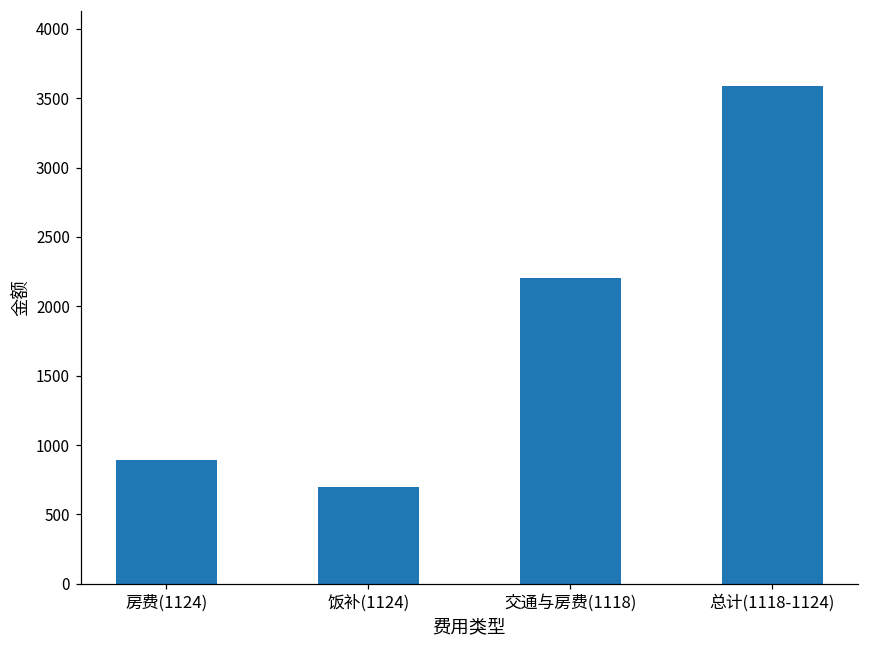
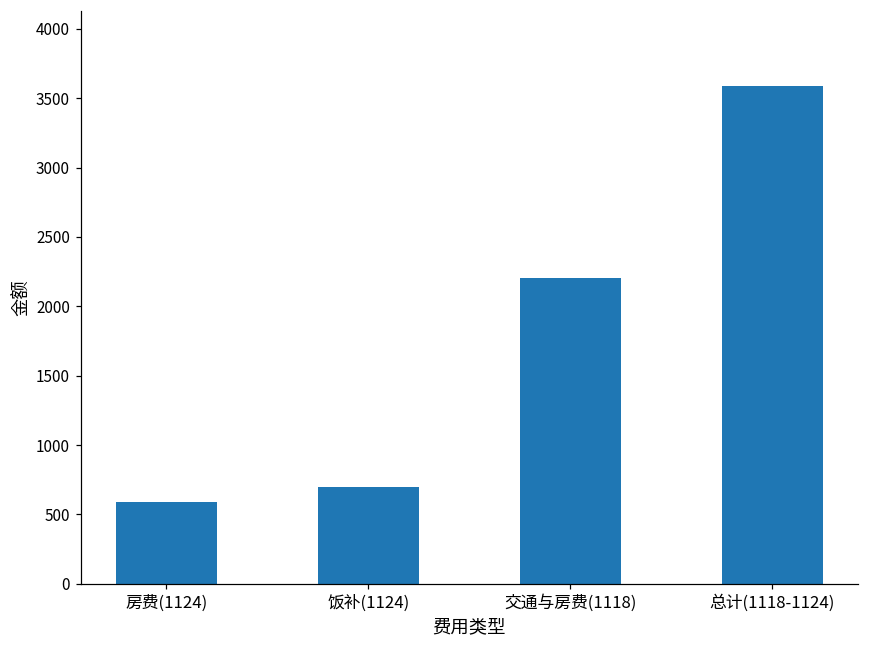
  {
-   "房费(1124)": 890,
+   "房费(1124)": 590,
    "饭补(1124)": 700,
    "交通与房费(1118)": 2200,
    "总计(1118-1124)": 3590
  }
